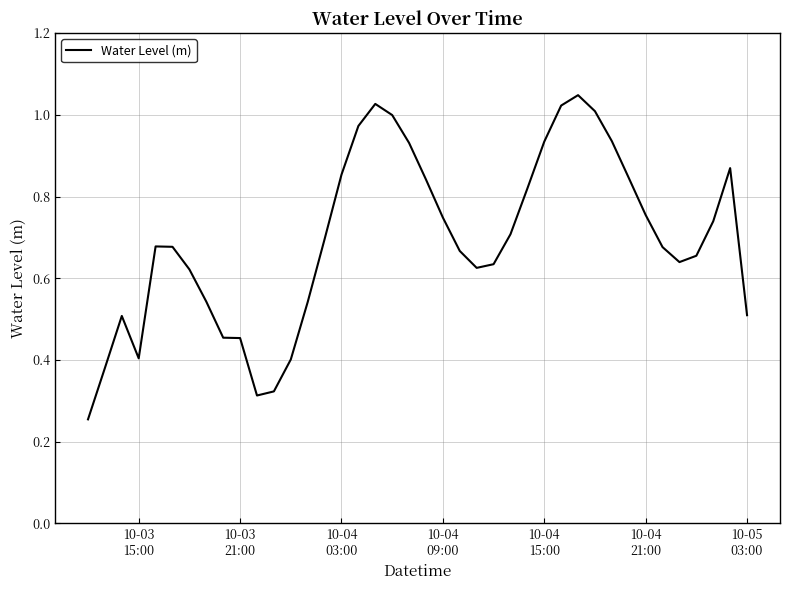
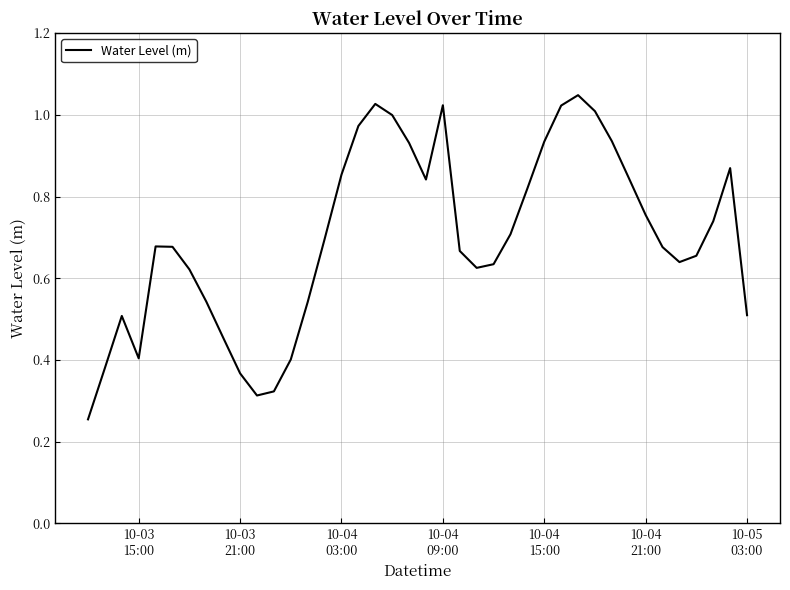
  {
    "10-03 15:00": 0.40,
-   "10-03 21:00": 0.45,
+   "10-03 21:00": 0.37,
    "10-04 03:00": 0.85,
-   "10-04 09:00": 0.75,
+   "10-04 09:00": 1.02,
    "10-04 15:00": 0.93,
    "10-04 21:00": 0.75,
    "10-05 03:00": 0.51
  }
